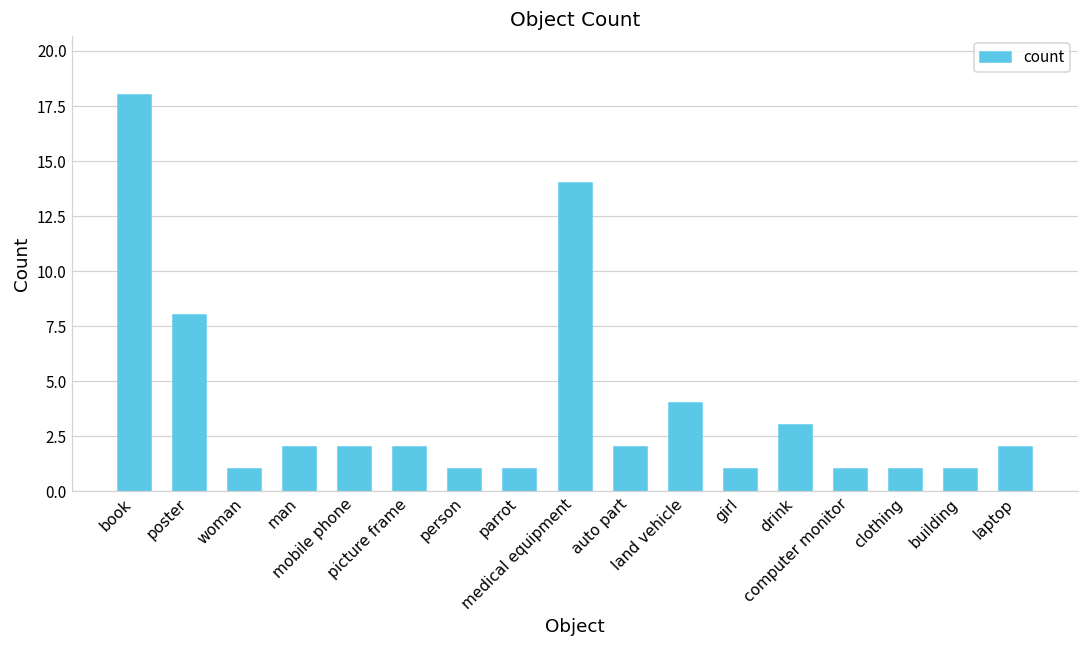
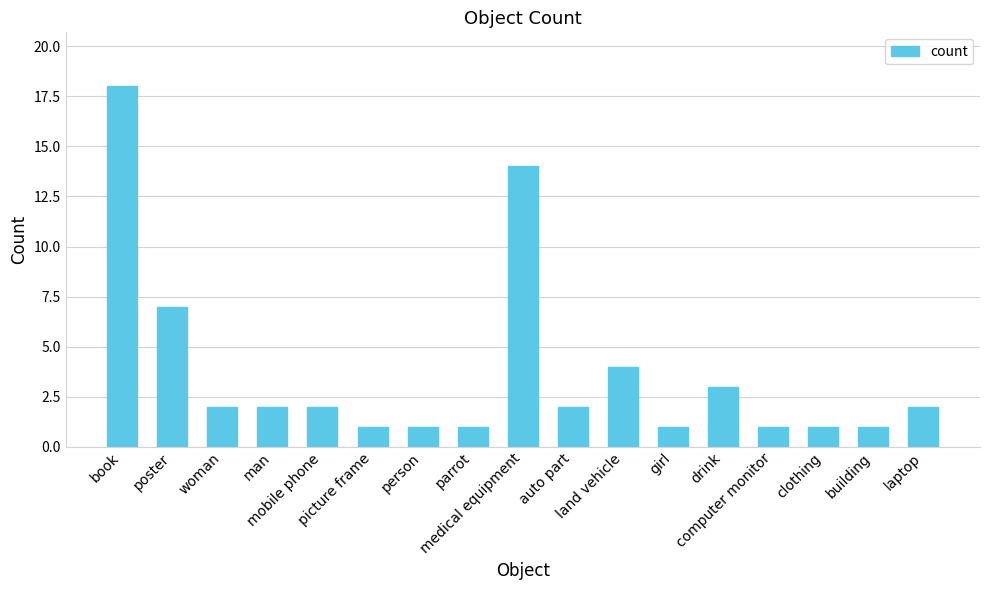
  {
    "book": 18,
-   "poster": 8,
-   "woman": 1,
+   "poster": 7,
+   "woman": 2,
    "man": 2,
    "mobile phone": 2,
-   "picture frame": 2,
+   "picture frame": 1,
    "person": 1,
    "parrot": 1,
    "medical equipment": 14,
    "auto part": 2,
    "land vehicle": 4,
    "girl": 1,
    "drink": 3,
    "computer monitor": 1,
    "clothing": 1,
    "building": 1,
    "laptop": 2
  }
